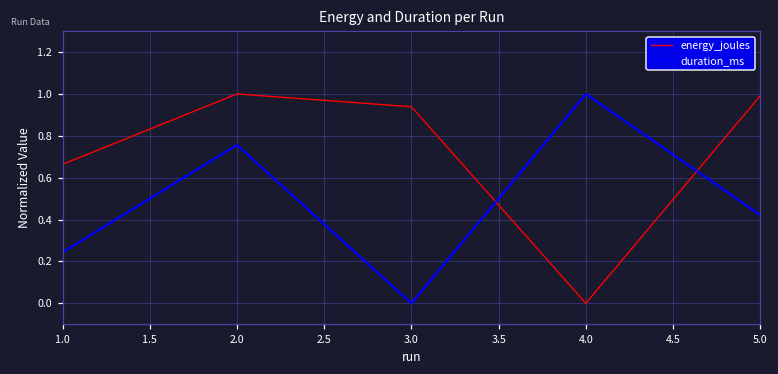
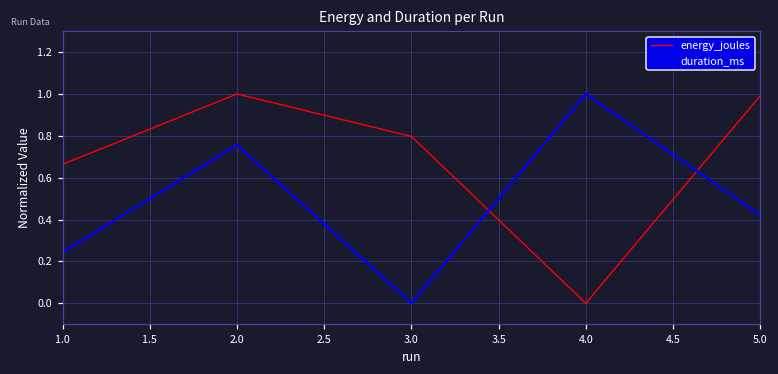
  {
    "energy_joules": {
      "1.0": 0.66,
      "2.0": 1.00,
-     "3.0": 0.94,
+     "3.0": 0.80,
      "4.0": 0.00,
      "5.0": 0.99
    },
    "duration_ms": {
      "1.0": 0.24,
      "2.0": 0.76,
      "3.0": 0.00,
      "4.0": 1.00,
      "5.0": 0.42
    }
  }
